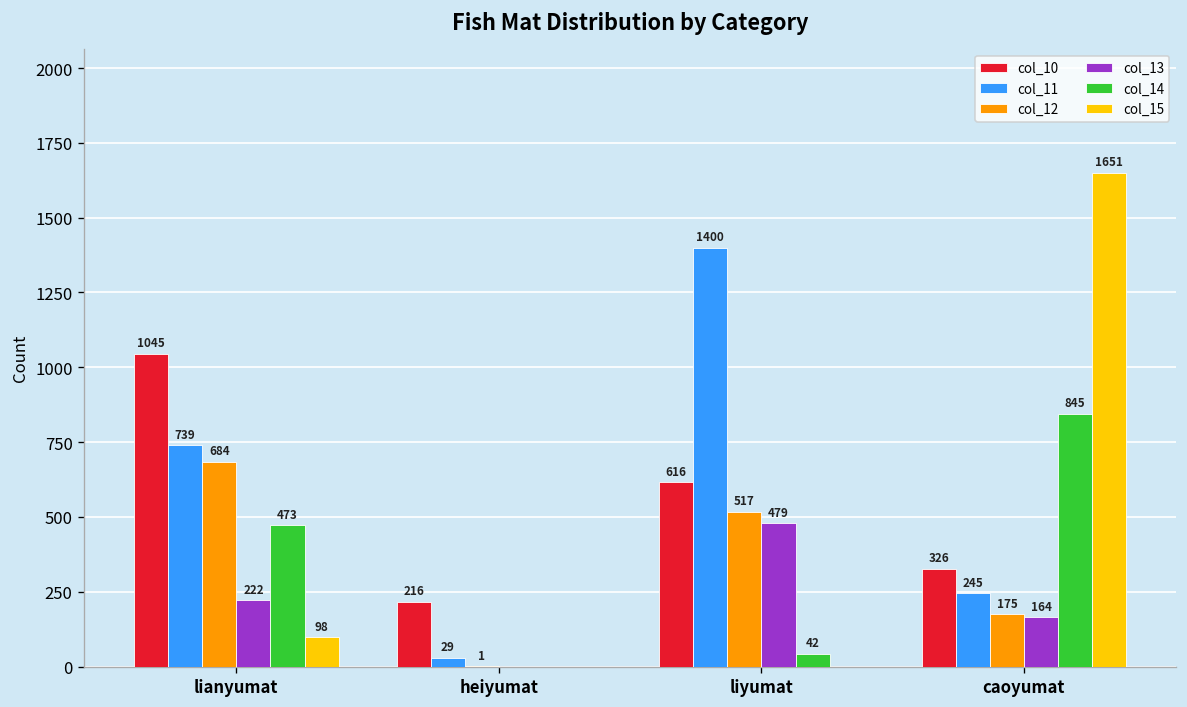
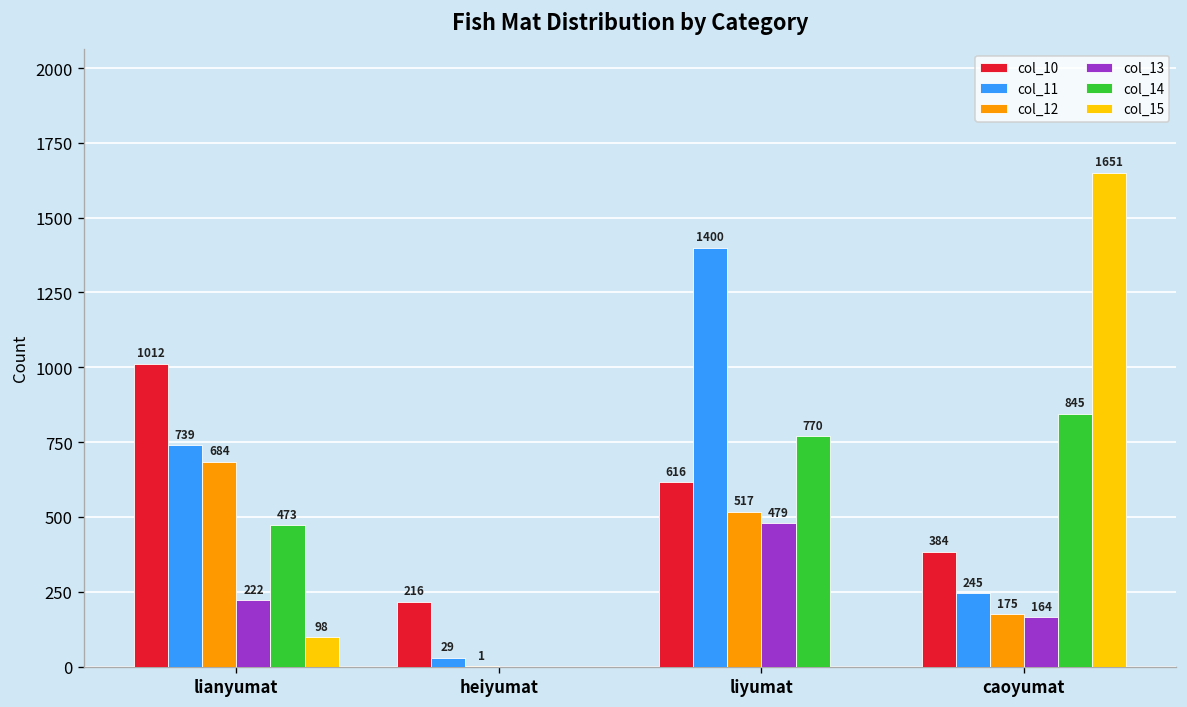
  {
    "col_10": {
-     "lianyumat": 1045,
+     "lianyumat": 1012,
      "heiyumat": 216,
      "liyumat": 616,
-     "caoyumat": 326
+     "caoyumat": 384
    },
    "col_11": {
      "lianyumat": 739,
      "heiyumat": 29,
      "liyumat": 1400,
      "caoyumat": 245
    },
    "col_13": {
      "lianyumat": 222,
      "liyumat": 479,
      "caoyumat": 164
    },
    "col_14": {
      "lianyumat": 473,
-     "liyumat": 42,
+     "liyumat": 770,
      "caoyumat": 845
    }
  }
